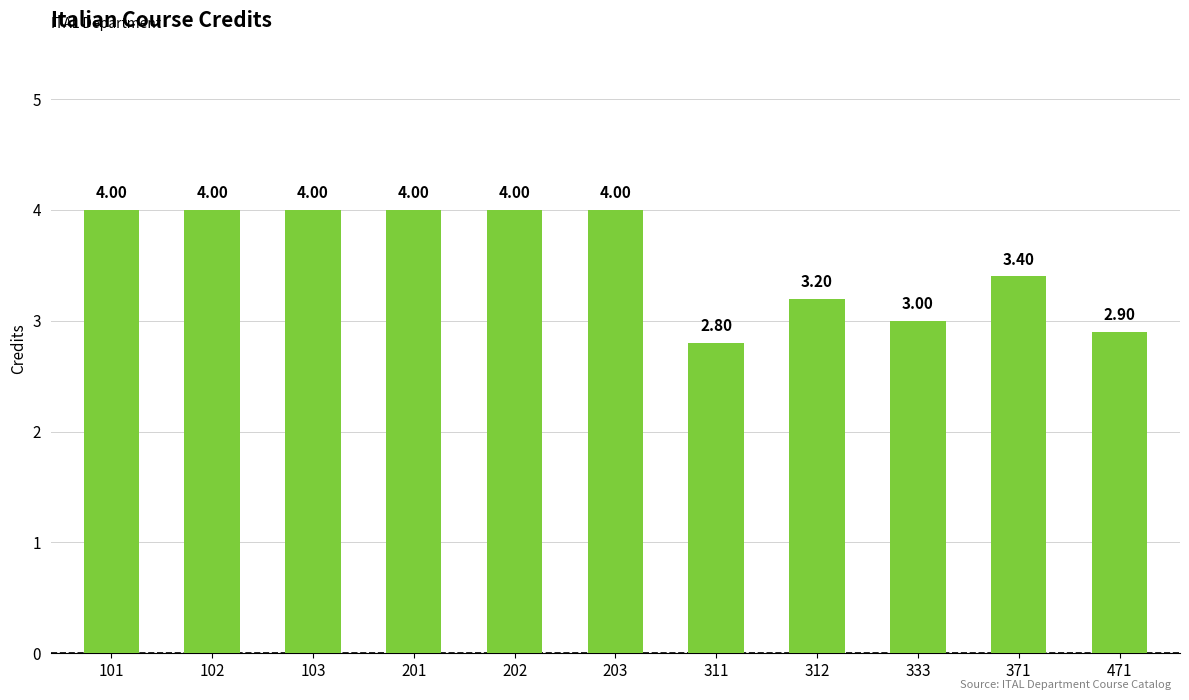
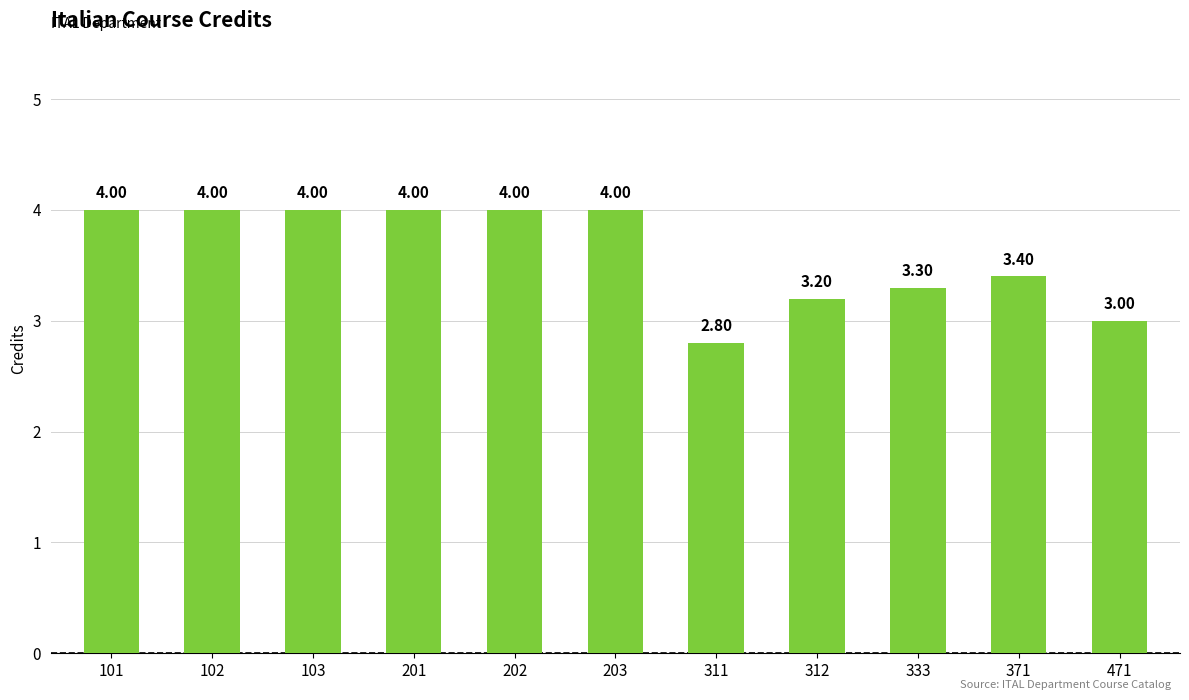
  {
    "101": 4.00,
    "102": 4.00,
    "103": 4.00,
    "201": 4.00,
    "202": 4.00,
    "203": 4.00,
    "311": 2.80,
    "312": 3.20,
-   "333": 3.00,
+   "333": 3.30,
    "371": 3.40,
-   "471": 2.90
+   "471": 3.00
  }
